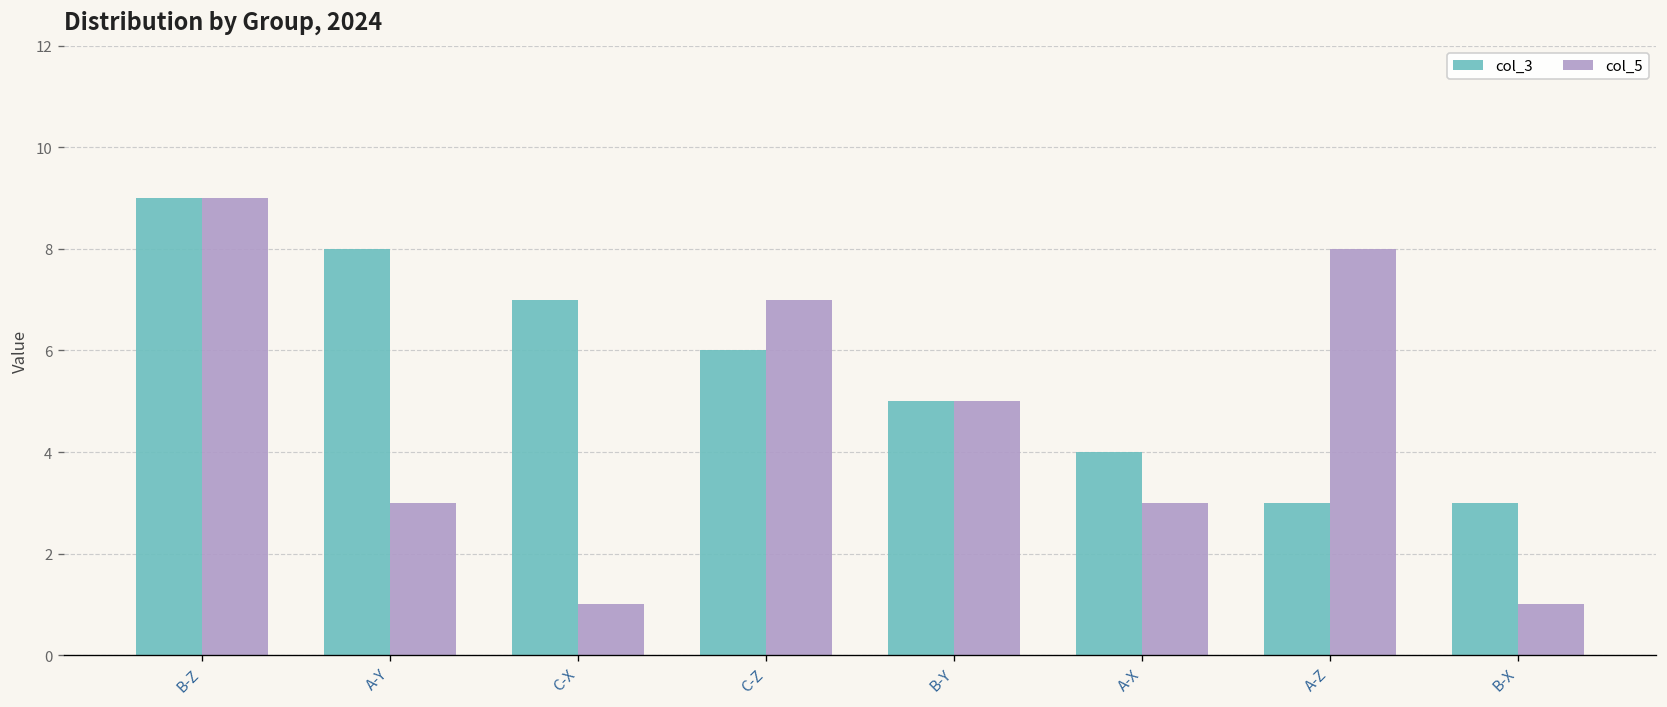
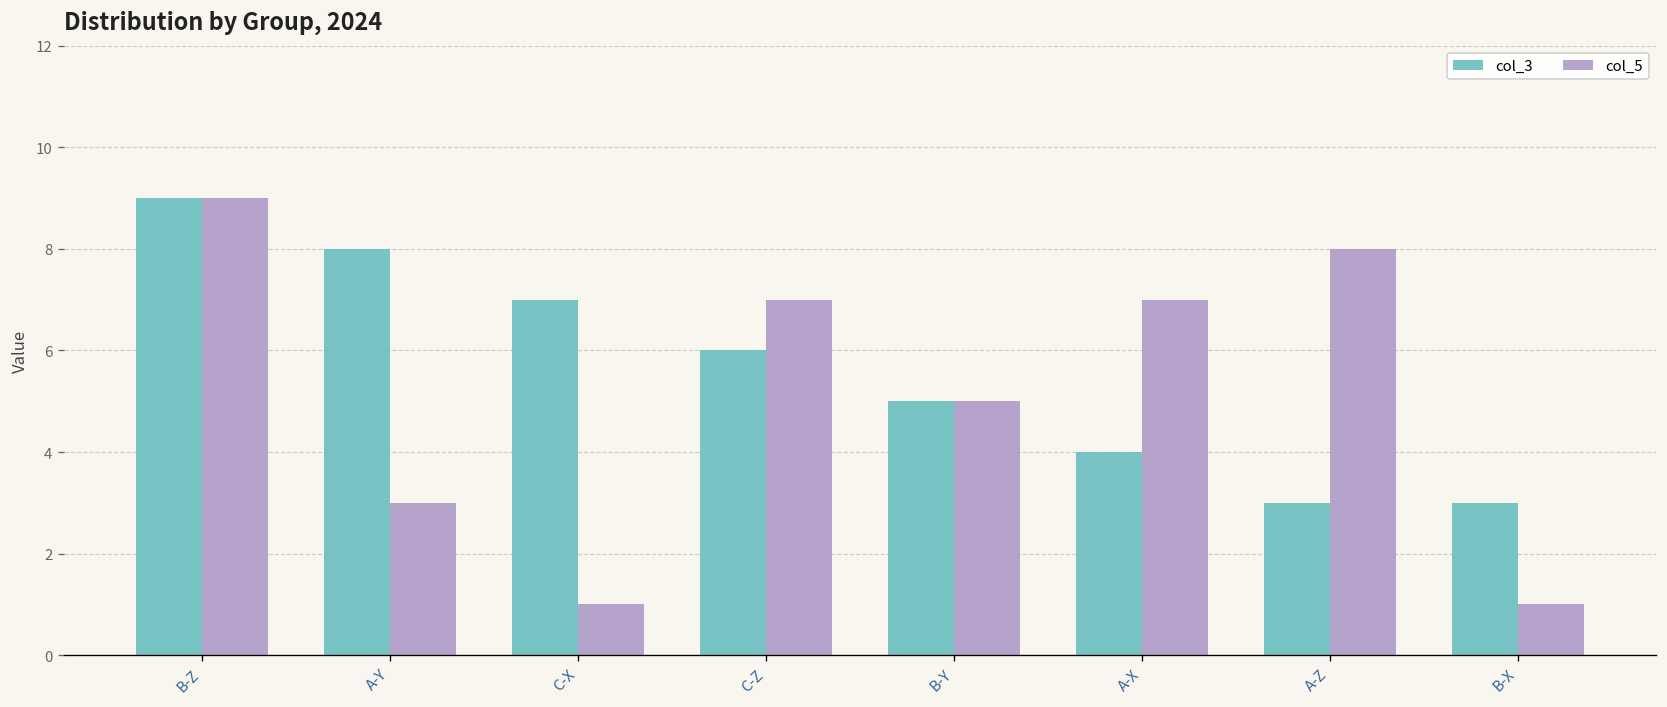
  {
    "col_3": {
      "B-Z": 9,
      "A-Y": 8,
      "C-X": 7,
      "C-Z": 6,
      "B-Y": 5,
      "A-X": 4,
      "A-Z": 3,
      "B-X": 3
    },
    "col_5": {
      "B-Z": 9,
      "A-Y": 3,
      "C-X": 1,
      "C-Z": 7,
      "B-Y": 5,
-     "A-X": 3,
+     "A-X": 7,
      "A-Z": 8,
      "B-X": 1
    }
  }
